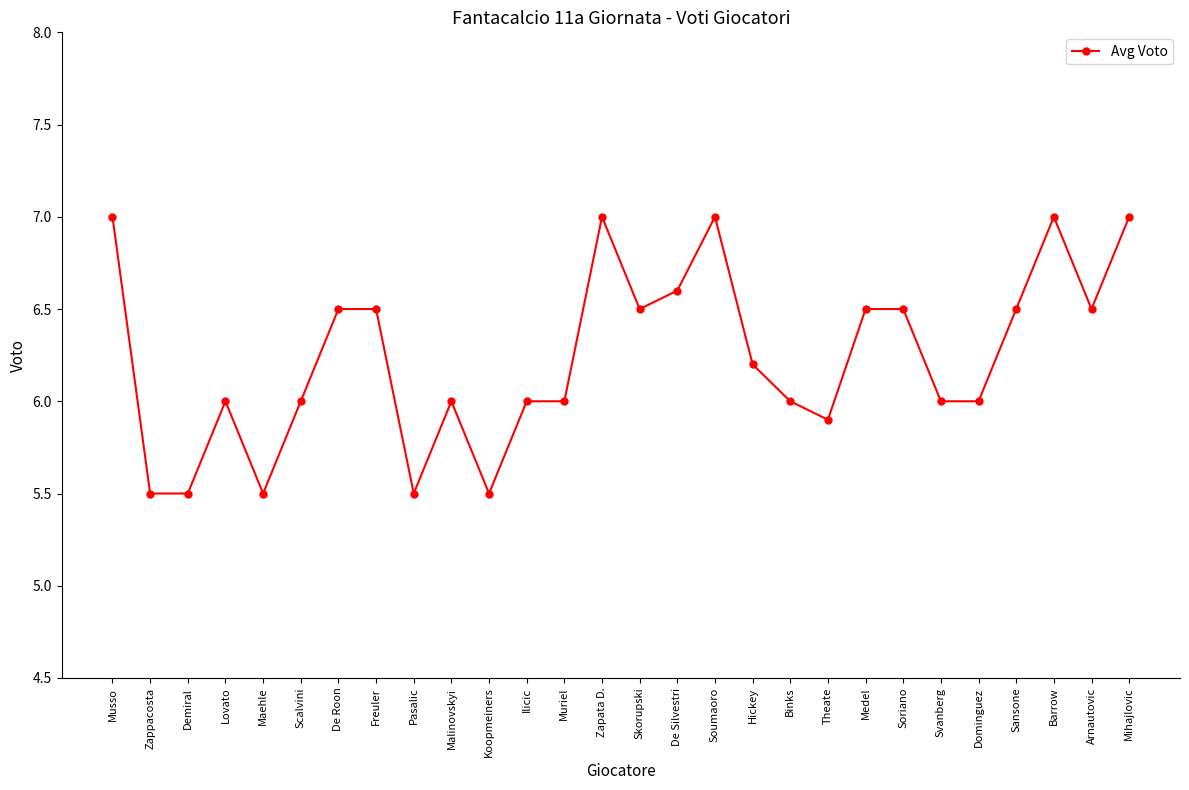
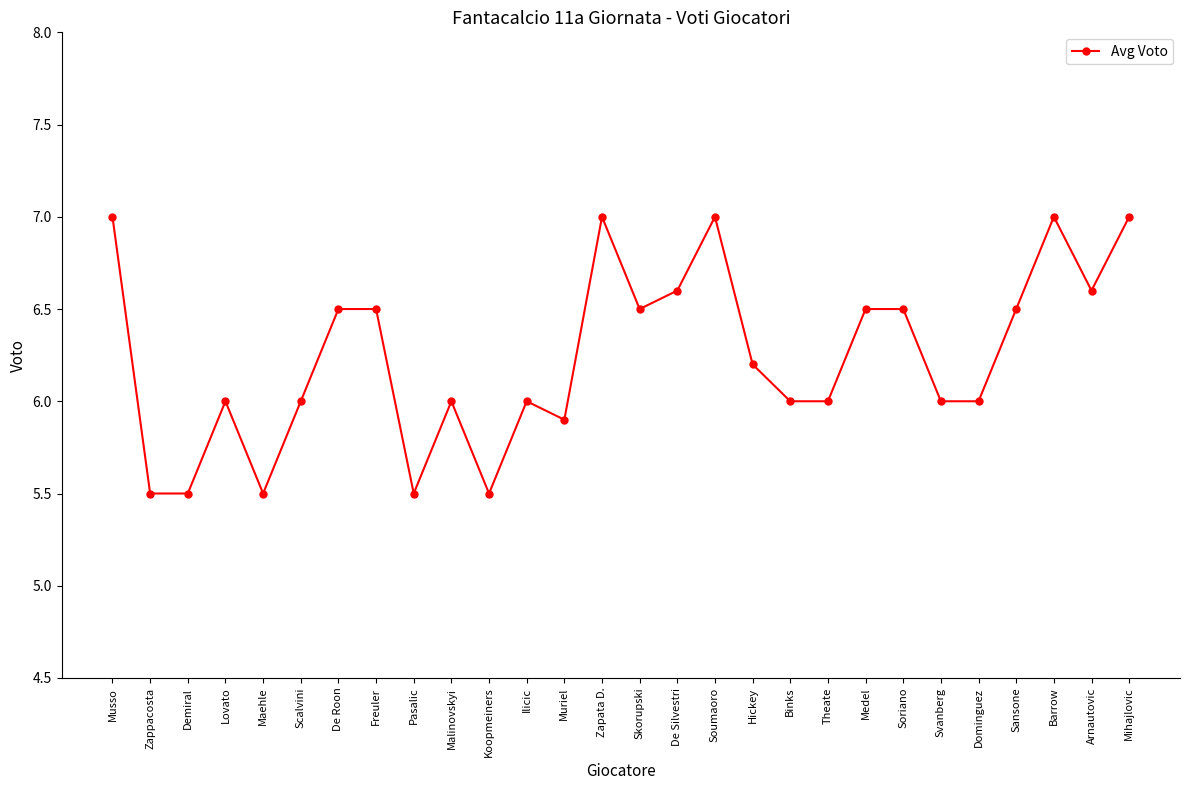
  {
    "Musso": 7.0,
    "Zappacosta": 5.5,
    "Demiral": 5.5,
    "Lovato": 6.0,
    "Maehle": 5.5,
    "Scalvini": 6.0,
    "De Roon": 6.5,
    "Freuler": 6.5,
    "Pasalic": 5.5,
    "Malinovskyi": 6.0,
    "Koopmeiners": 5.5,
    "Ilicic": 6.0,
-   "Muriel": 6.0,
+   "Muriel": 5.9,
    "Zapata D.": 7.0,
    "Skorupski": 6.5,
    "De Silvestri": 6.6,
    "Soumaoro": 7.0,
    "Hickey": 6.2,
    "Binks": 6.0,
-   "Theate": 5.9,
+   "Theate": 6.0,
    "Medel": 6.5,
    "Soriano": 6.5,
    "Svanberg": 6.0,
    "Dominguez": 6.0,
    "Sansone": 6.5,
    "Barrow": 7.0,
-   "Arnautovic": 6.5,
+   "Arnautovic": 6.6,
    "Mihajlovic": 7.0
  }
